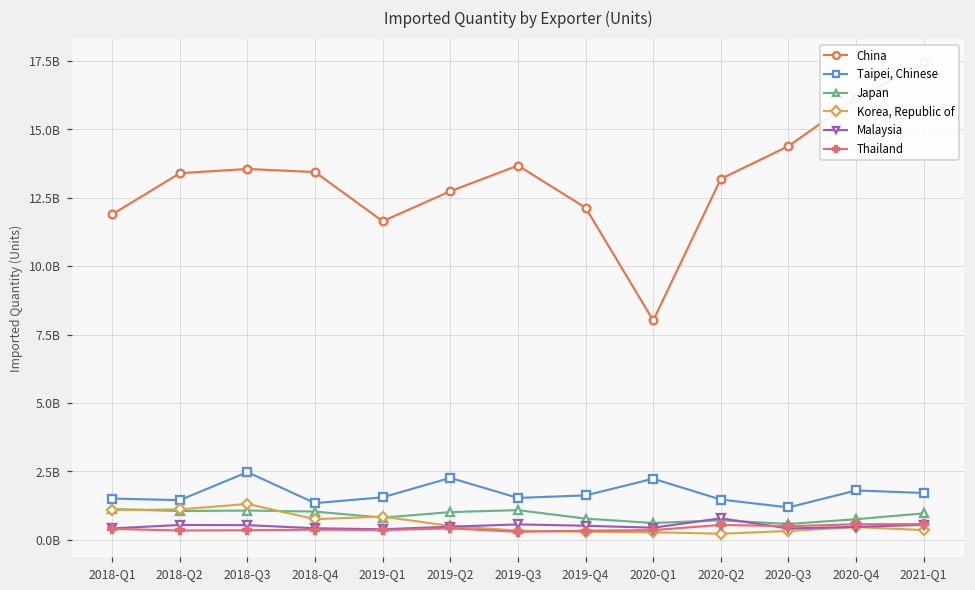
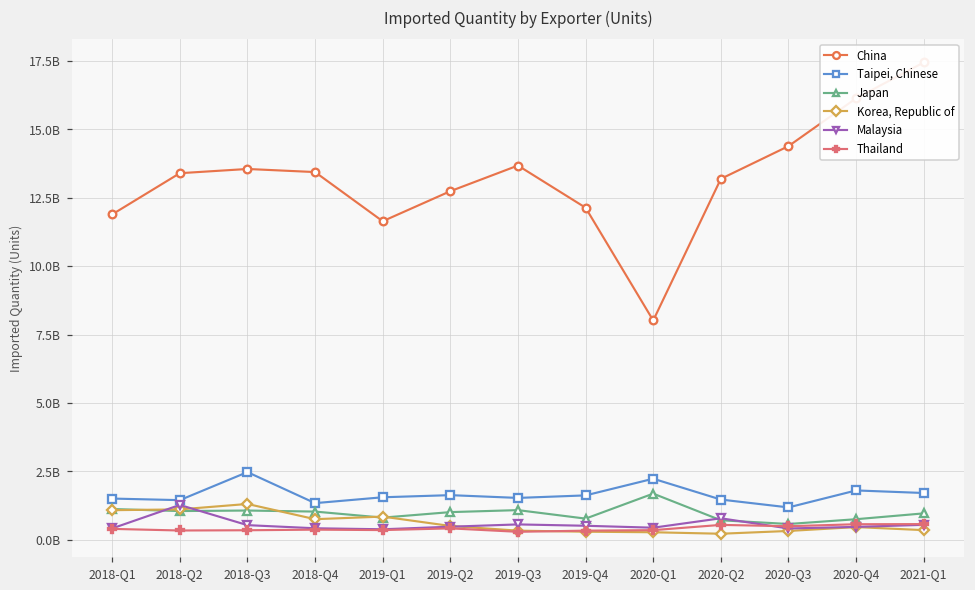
  {
    "Taipei, Chinese": {
      "2018-Q1": 1500000000,
      "2018-Q2": 1400000000,
      "2018-Q3": 2500000000,
      "2018-Q4": 1300000000,
      "2019-Q1": 1600000000,
-     "2019-Q2": 2300000000,
+     "2019-Q2": 1600000000,
      "2019-Q3": 1500000000,
      "2019-Q4": 1600000000,
      "2020-Q1": 2200000000,
      "2020-Q2": 1500000000,
      "2020-Q3": 1200000000,
      "2020-Q4": 1800000000,
      "2021-Q1": 1700000000
    },
    "Japan": {
      "2018-Q3": 1100000000,
      "2018-Q4": 1000000000,
      "2019-Q2": 1000000000,
      "2019-Q3": 1100000000,
      "2019-Q4": 800000000,
-     "2020-Q1": 600000000,
+     "2020-Q1": 1700000000,
      "2020-Q4": 800000000,
      "2021-Q1": 1000000000
    },
    "Malaysia": {
-     "2018-Q2": 500000000,
+     "2018-Q2": 1300000000,
      "2018-Q3": 500000000,
      "2019-Q3": 600000000,
      "2019-Q4": 500000000
    }
  }
